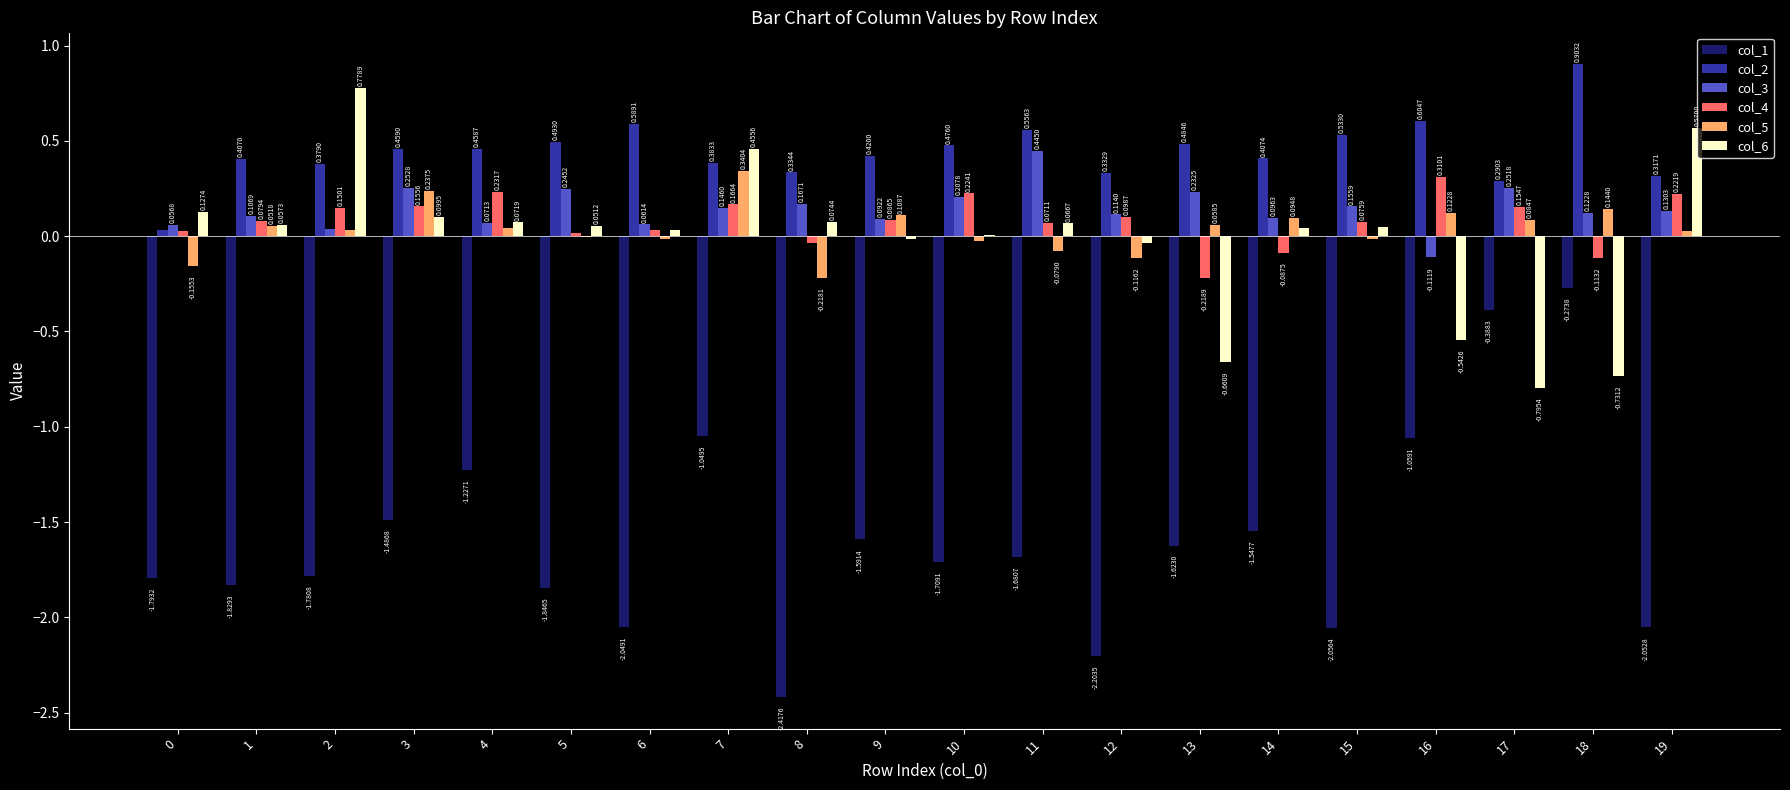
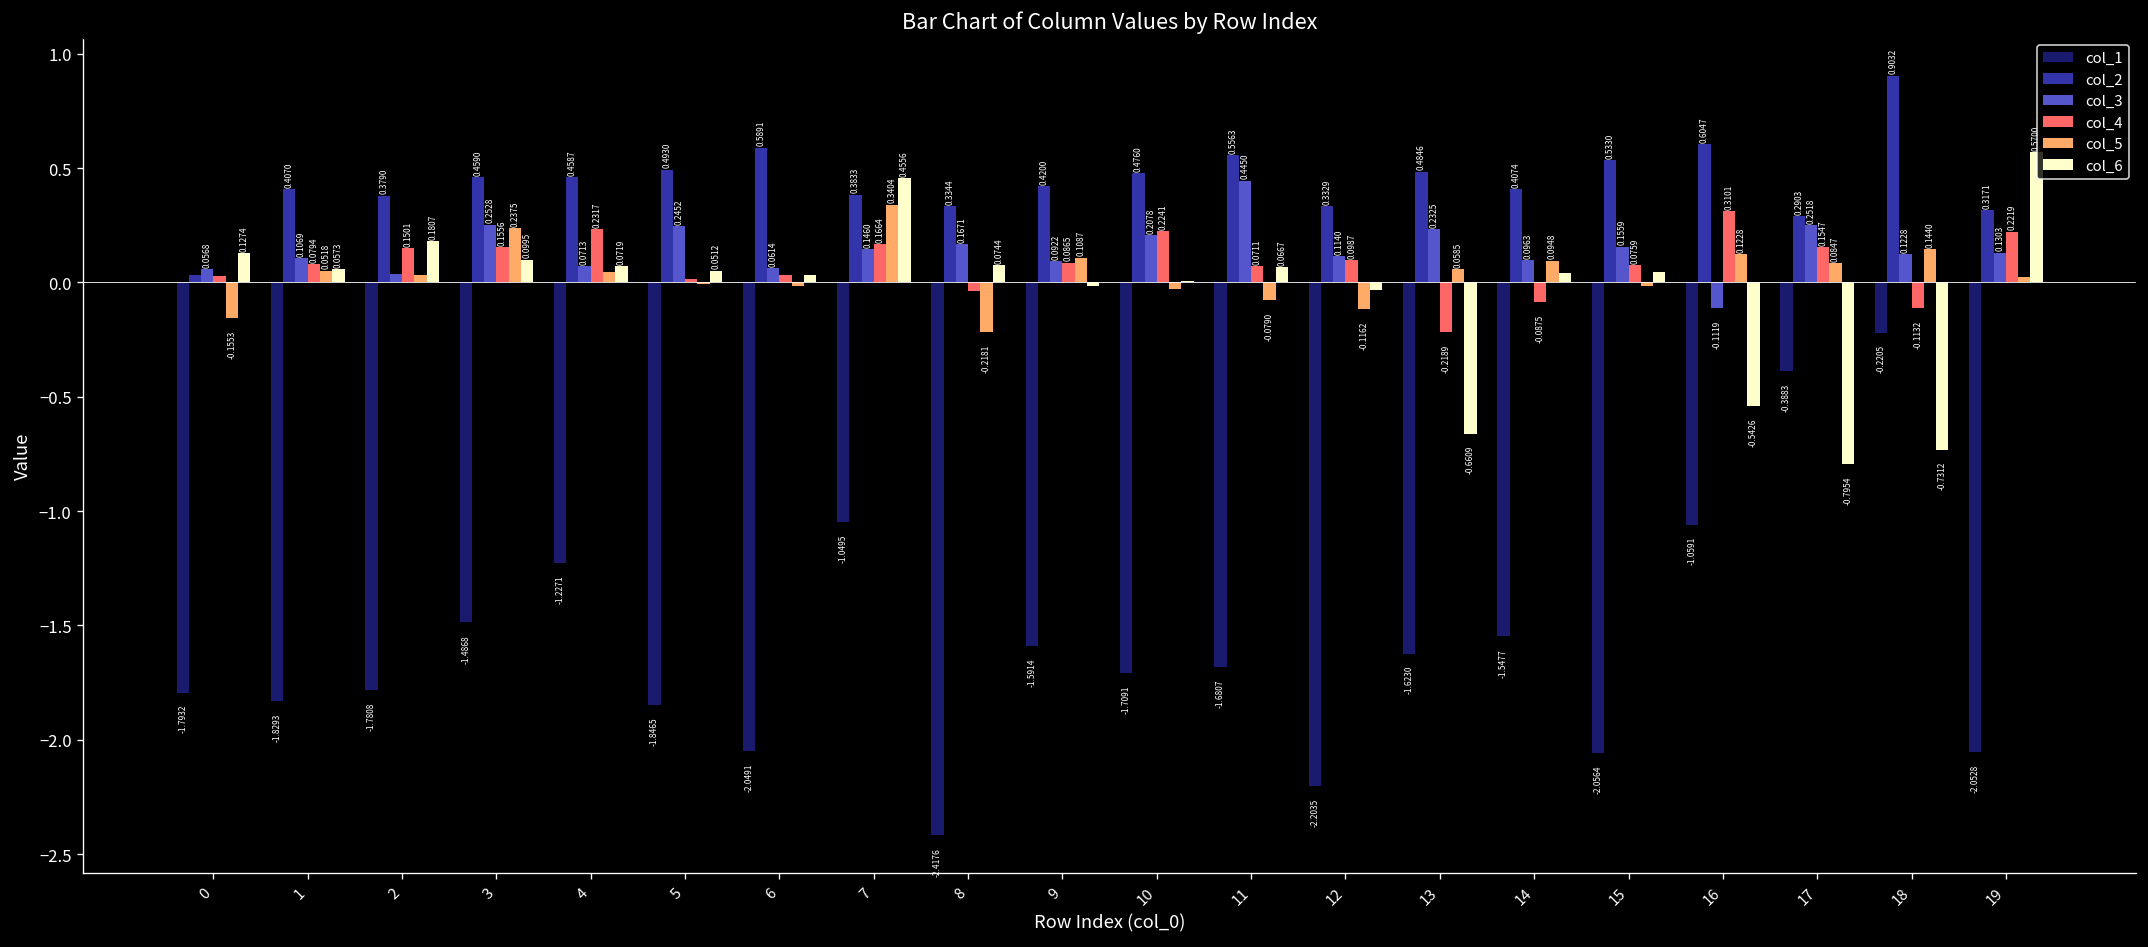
  {
    "col_1": {
      "0": -1.7932,
      "1": -1.8293,
      "2": -1.7808,
      "3": -1.4868,
      "4": -1.2271,
      "5": -1.8465,
      "6": -2.0491,
      "7": -1.0495,
      "8": -2.4176,
      "9": -1.5914,
      "10": -1.7091,
      "11": -1.6807,
      "12": -2.2035,
      "13": -1.6230,
      "14": -1.5477,
      "15": -2.0564,
      "16": -1.0591,
      "17": -0.3883,
-     "18": -0.2738,
+     "18": -0.2205,
      "19": -2.0528
    },
    "col_4": {
      "1": 0.0794,
      "2": 0.1501,
      "3": 0.1556,
      "4": 0.2317,
      "7": 0.1664,
      "9": 0.0865,
      "10": 0.2241,
      "11": 0.0711,
      "12": 0.0987,
      "13": -0.2189,
      "14": -0.0875,
      "15": 0.0759,
      "16": 0.3101,
      "17": 0.1547,
      "18": -0.1132,
      "19": 0.2219
    },
    "col_5": {
      "0": -0.1553,
      "1": 0.0518,
      "3": 0.2375,
      "7": 0.3404,
      "8": -0.2181,
      "9": 0.1087,
      "11": -0.0790,
      "12": -0.1162,
      "13": 0.0585,
      "14": 0.0948,
      "16": 0.1228,
      "17": 0.0847,
      "18": 0.1440
    },
    "col_6": {
      "0": 0.1274,
      "1": 0.0573,
-     "2": 0.7789,
+     "2": 0.1807,
      "3": 0.0995,
      "4": 0.0719,
      "5": 0.0512,
      "7": 0.4556,
      "8": 0.0744,
      "11": 0.0667,
      "13": -0.6609,
      "16": -0.5426,
      "17": -0.7954,
      "18": -0.7312
    }
  }
